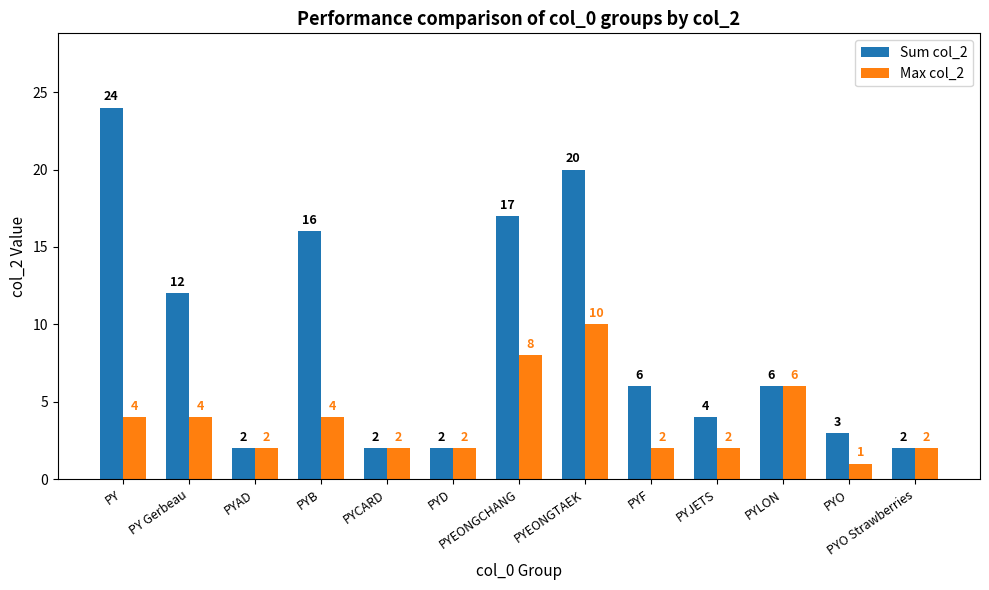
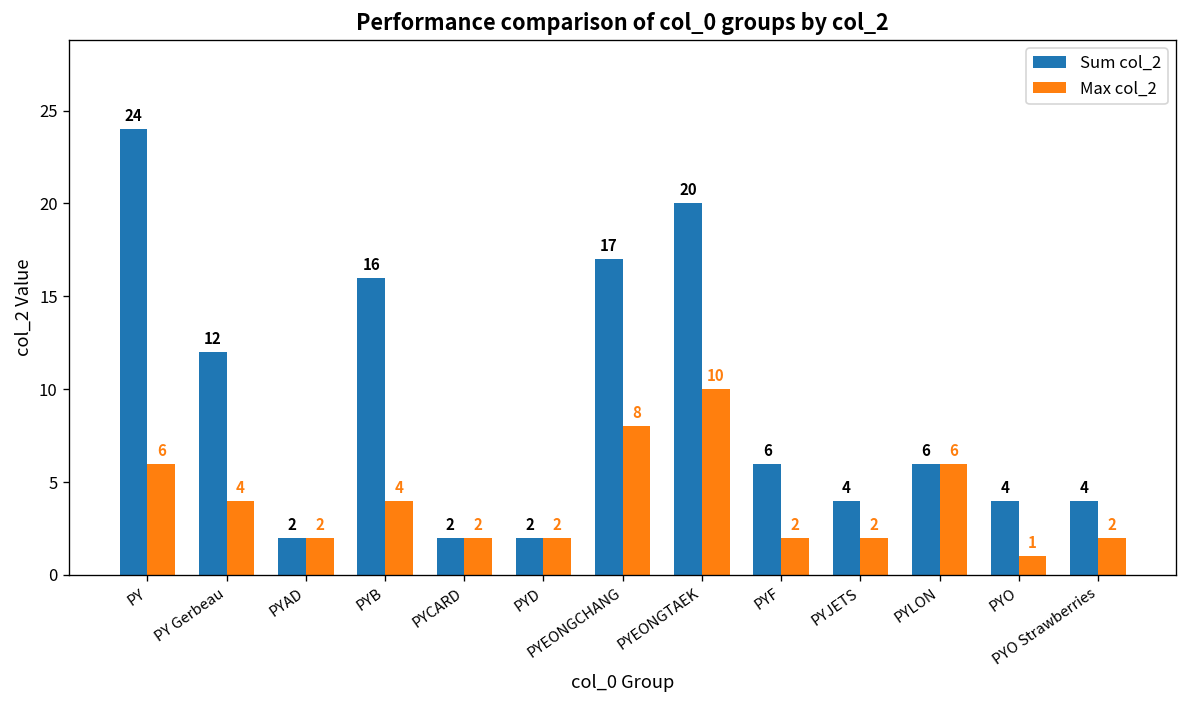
  {
    "Sum col_2": {
      "PY": 24,
      "PY Gerbeau": 12,
      "PYAD": 2,
      "PYB": 16,
      "PYCARD": 2,
      "PYD": 2,
      "PYEONGCHANG": 17,
      "PYEONGTAEK": 20,
      "PYF": 6,
      "PYJETS": 4,
      "PYLON": 6,
-     "PYO": 3,
-     "PYO Strawberries": 2
+     "PYO": 4,
+     "PYO Strawberries": 4
    },
    "Max col_2": {
-     "PY": 4,
+     "PY": 6,
      "PY Gerbeau": 4,
      "PYAD": 2,
      "PYB": 4,
      "PYCARD": 2,
      "PYD": 2,
      "PYEONGCHANG": 8,
      "PYEONGTAEK": 10,
      "PYF": 2,
      "PYJETS": 2,
      "PYLON": 6,
      "PYO": 1,
      "PYO Strawberries": 2
    }
  }
